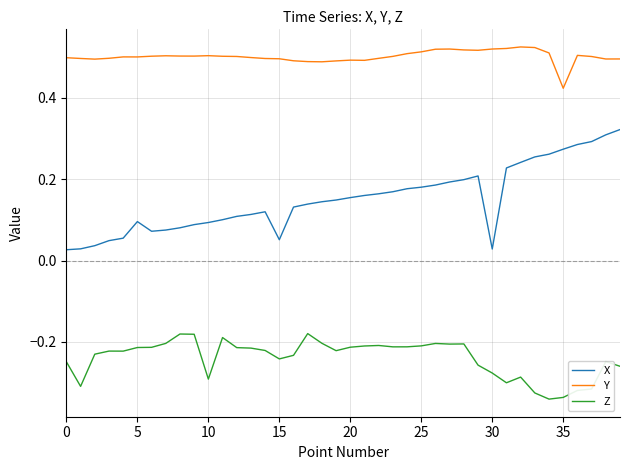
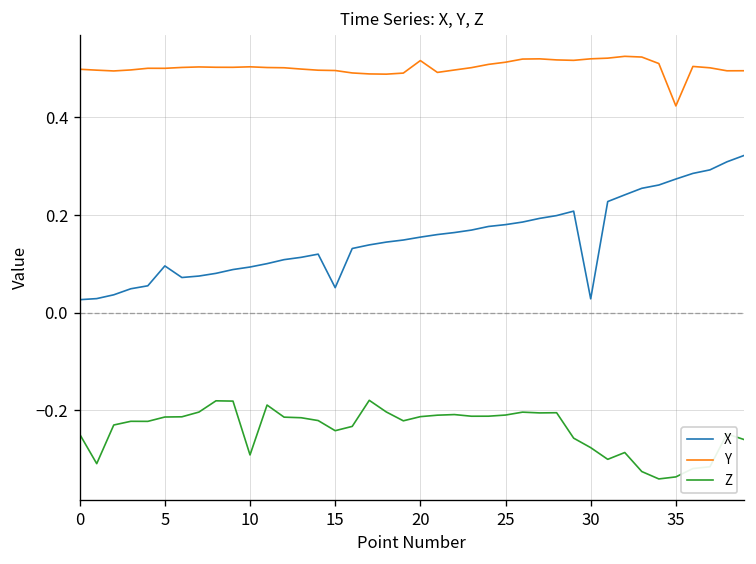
  {
    "X": {
      "0": 0.03,
      "5": 0.10,
      "10": 0.09,
      "15": 0.05,
      "20": 0.15,
      "25": 0.18,
      "30": 0.03,
      "35": 0.27
    },
    "Y": {
      "0": 0.50,
      "5": 0.50,
      "10": 0.50,
      "15": 0.50,
-     "20": 0.49,
+     "20": 0.52,
      "25": 0.51,
      "30": 0.52,
      "35": 0.42
    },
    "Z": {
      "0": -0.25,
      "5": -0.21,
      "10": -0.29,
      "15": -0.24,
      "20": -0.21,
      "25": -0.21,
      "30": -0.28,
      "35": -0.34
    }
  }
